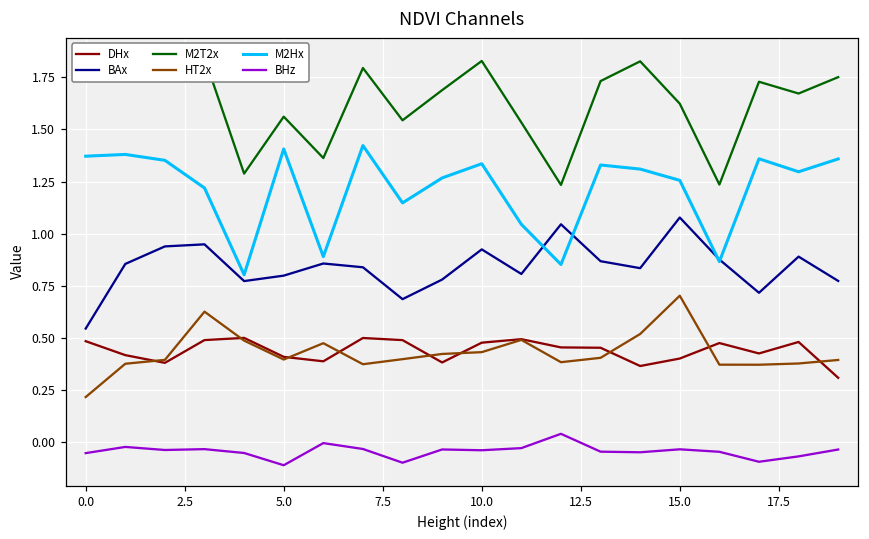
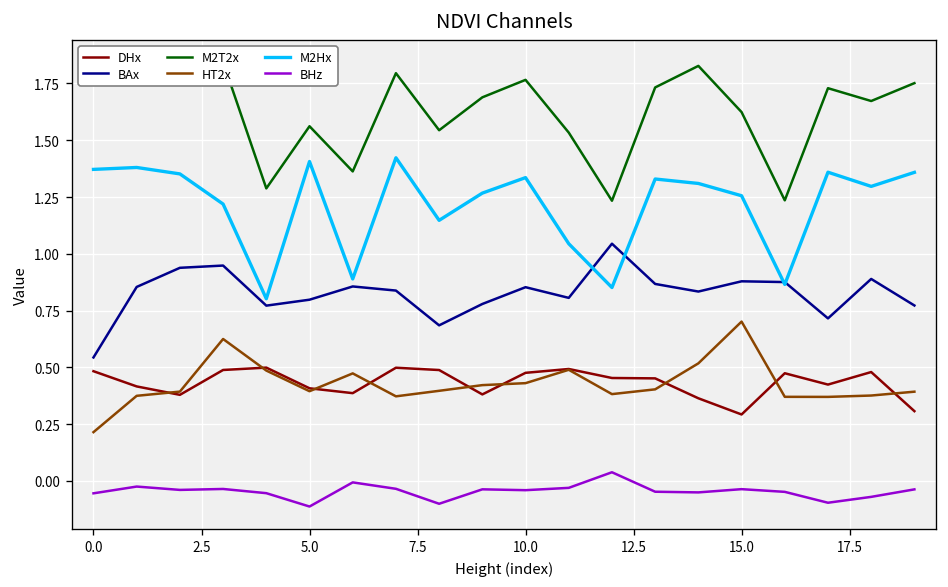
  {
    "DHx": {
      "0.0": 0.48,
      "10.0": 0.48,
-     "15.0": 0.40
+     "15.0": 0.29
    },
    "BAx": {
      "0.0": 0.54,
      "5.0": 0.80,
-     "10.0": 0.92,
-     "15.0": 1.08
+     "10.0": 0.85,
+     "15.0": 0.88
    },
    "M2T2x": {
      "5.0": 1.56,
-     "10.0": 1.83,
+     "10.0": 1.77,
      "15.0": 1.62
    },
    "HT2x": {
      "0.0": 0.21,
      "10.0": 0.43,
      "15.0": 0.70
    },
    "M2Hx": {
      "0.0": 1.37,
      "5.0": 1.41,
      "10.0": 1.34,
      "15.0": 1.26
    },
    "BHz": {
      "0.0": -0.05,
      "5.0": -0.11,
      "10.0": -0.04,
      "15.0": -0.04
    }
  }
